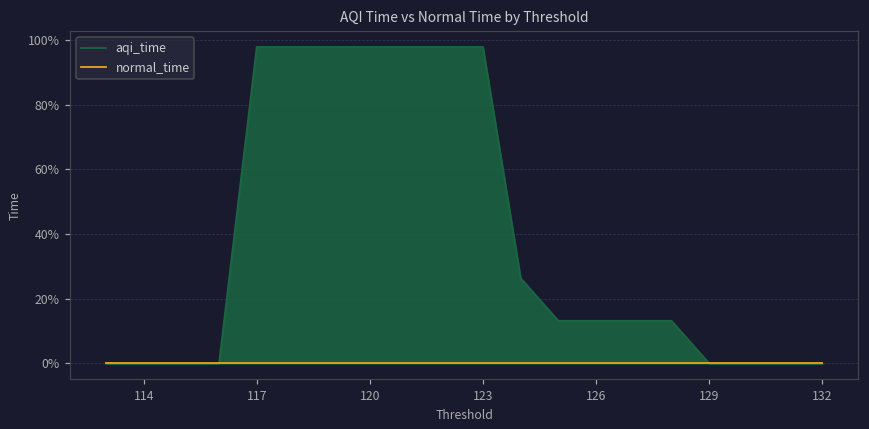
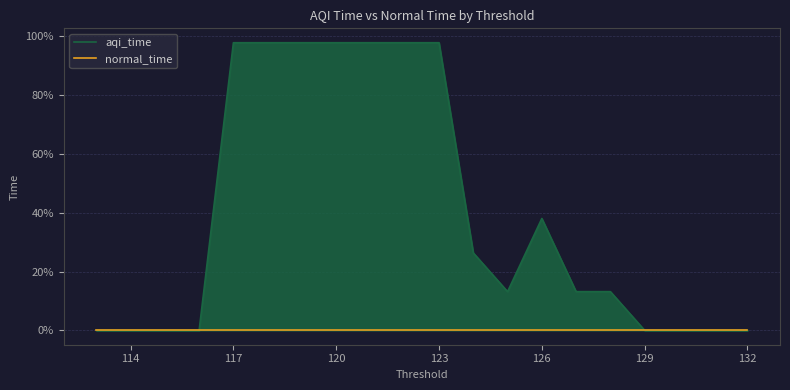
  {
    "aqi_time": {
      "117": "98%",
      "120": "98%",
      "123": "98%",
-     "126": "13%"
+     "126": "38%"
    },
    "normal_time": {
      "117": "0%",
      "120": "0%",
      "123": "0%",
      "126": "0%"
    }
  }
